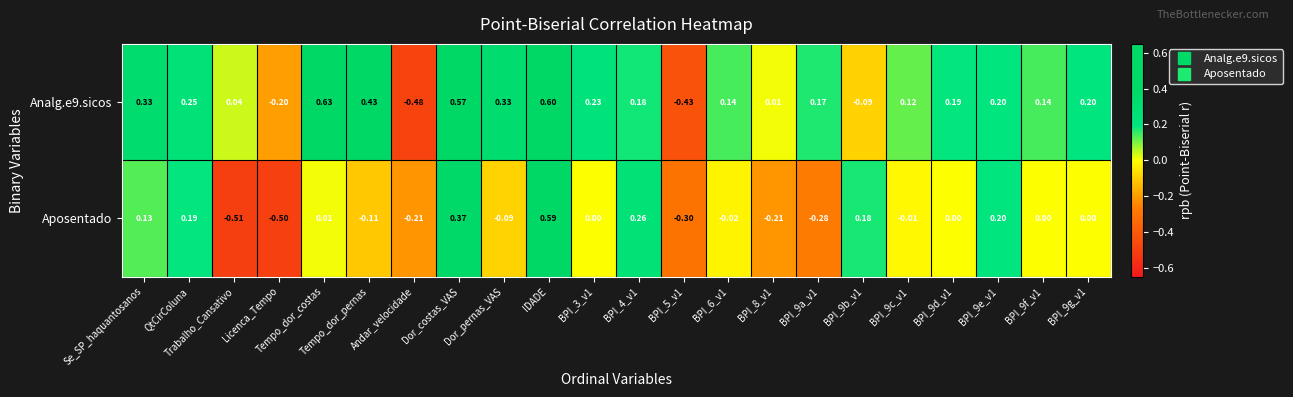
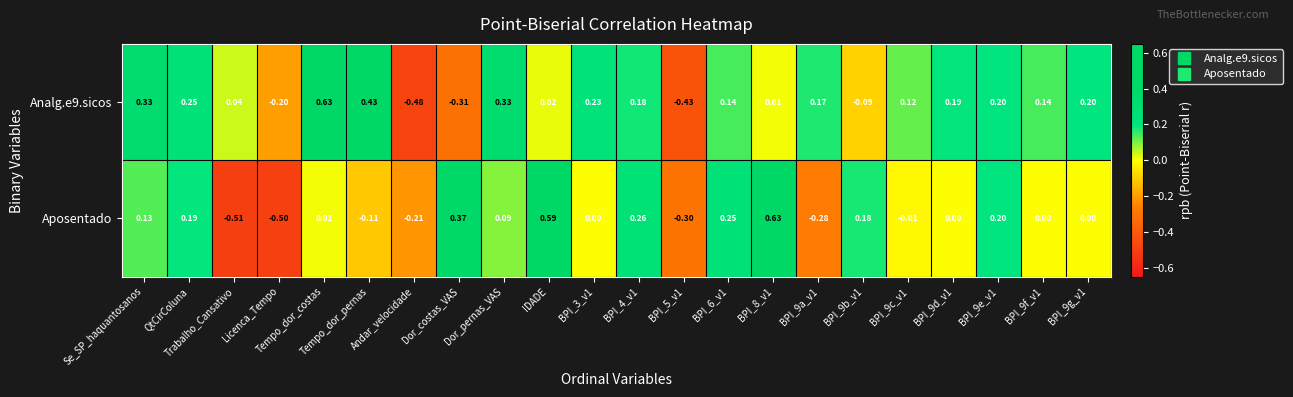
  {
    "Analg.e9.sicos": {
      "Se_SP_haquantosanos": 0.33,
      "QtCirColuna": 0.25,
      "Trabalho_Cansativo": 0.04,
      "Licenca_Tempo": -0.20,
      "Tempo_dor_costas": 0.63,
      "Tempo_dor_pernas": 0.43,
      "Andar_velocidade": -0.48,
-     "Dor_costas_VAS": 0.57,
+     "Dor_costas_VAS": -0.31,
      "Dor_pernas_VAS": 0.33,
-     "IDADE": 0.60,
+     "IDADE": 0.02,
      "BPI_3_v1": 0.23,
      "BPI_4_v1": 0.18,
      "BPI_5_v1": -0.43,
      "BPI_6_v1": 0.14,
      "BPI_8_v1": 0.01,
      "BPI_9a_v1": 0.17,
      "BPI_9b_v1": -0.09,
      "BPI_9c_v1": 0.12,
      "BPI_9d_v1": 0.19,
      "BPI_9e_v1": 0.20,
      "BPI_9f_v1": 0.14,
      "BPI_9g_v1": 0.20
    },
    "Aposentado": {
      "Se_SP_haquantosanos": 0.13,
      "QtCirColuna": 0.19,
      "Trabalho_Cansativo": -0.51,
      "Licenca_Tempo": -0.50,
      "Tempo_dor_costas": 0.01,
      "Tempo_dor_pernas": -0.11,
      "Andar_velocidade": -0.21,
      "Dor_costas_VAS": 0.37,
-     "Dor_pernas_VAS": -0.09,
+     "Dor_pernas_VAS": 0.09,
      "IDADE": 0.59,
      "BPI_3_v1": 0.00,
      "BPI_4_v1": 0.26,
      "BPI_5_v1": -0.30,
-     "BPI_6_v1": -0.02,
-     "BPI_8_v1": -0.21,
+     "BPI_6_v1": 0.25,
+     "BPI_8_v1": 0.63,
      "BPI_9a_v1": -0.28,
      "BPI_9b_v1": 0.18,
      "BPI_9c_v1": -0.01,
      "BPI_9d_v1": 0.00,
      "BPI_9e_v1": 0.20,
      "BPI_9f_v1": 0.00,
      "BPI_9g_v1": 0.00
    }
  }
